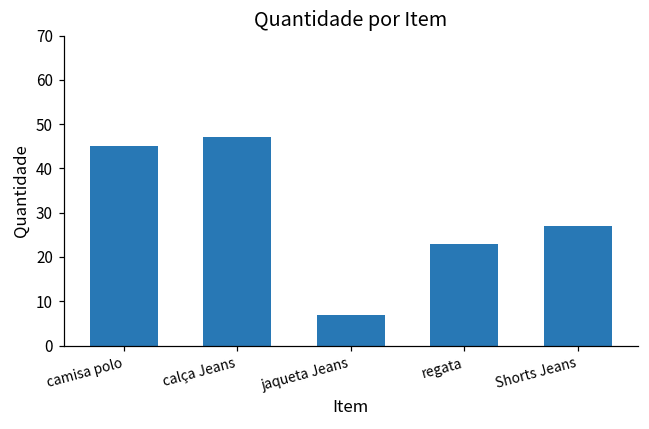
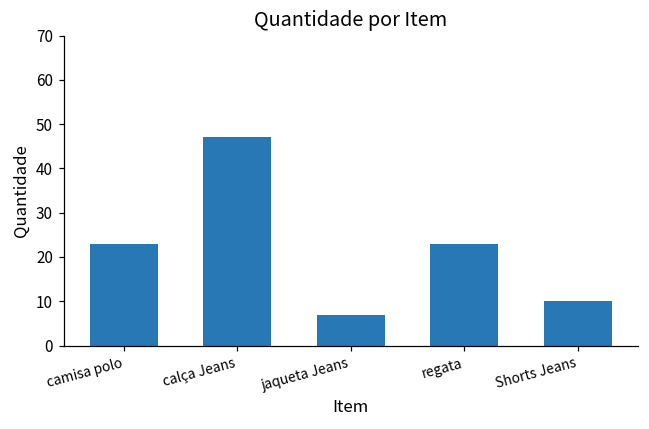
  {
-   "camisa polo": 45,
+   "camisa polo": 23,
    "calça Jeans": 47,
    "jaqueta Jeans": 7,
    "regata": 23,
-   "Shorts Jeans": 27
+   "Shorts Jeans": 10
  }
